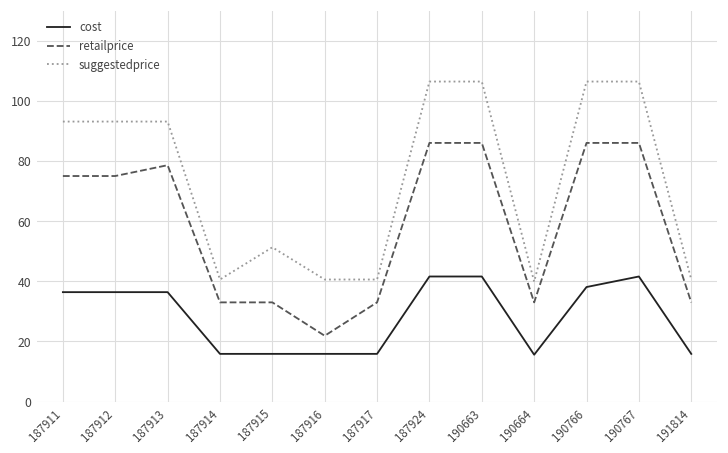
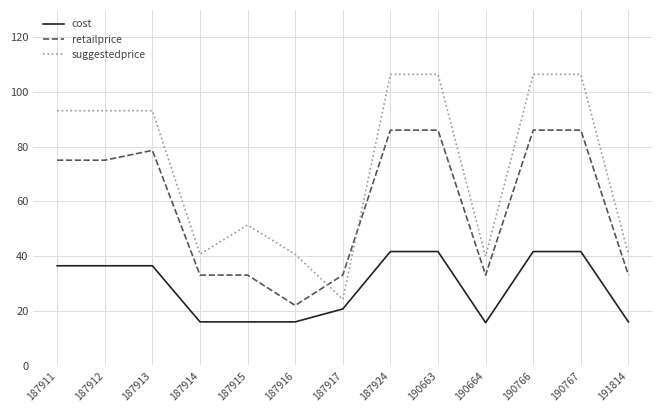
  {
    "cost": {
      "187911": 36,
      "187912": 36,
      "187913": 36,
      "187914": 16,
      "187915": 16,
      "187916": 16,
-     "187917": 16,
+     "187917": 21,
      "187924": 42,
      "190663": 42,
      "190664": 16,
-     "190766": 38,
+     "190766": 42,
      "190767": 42,
      "191814": 16
    },
    "retailprice": {
      "187911": 75,
      "187912": 75,
      "187913": 79,
      "187914": 33,
      "187915": 33,
      "187916": 22,
      "187917": 33,
      "187924": 86,
      "190663": 86,
      "190664": 33,
      "190766": 86,
      "190767": 86,
      "191814": 33
    },
    "suggestedprice": {
      "187911": 93,
      "187912": 93,
      "187913": 93,
      "187914": 41,
      "187915": 51,
      "187916": 41,
-     "187917": 41,
+     "187917": 24,
      "187924": 106,
      "190663": 106,
      "190664": 40,
      "190766": 106,
      "190767": 106,
      "191814": 41
    }
  }
